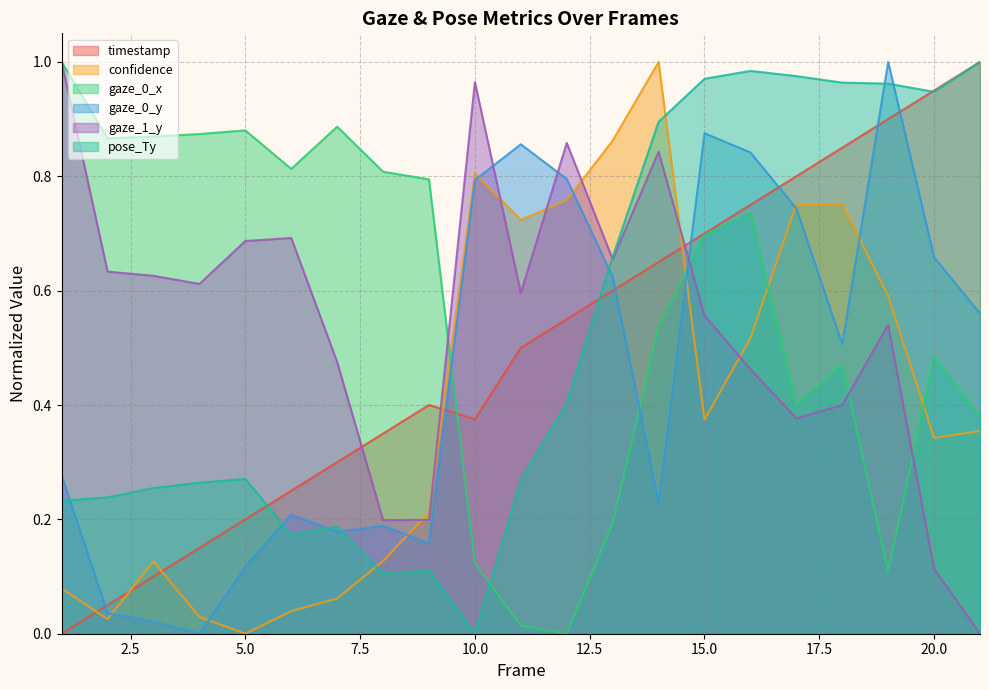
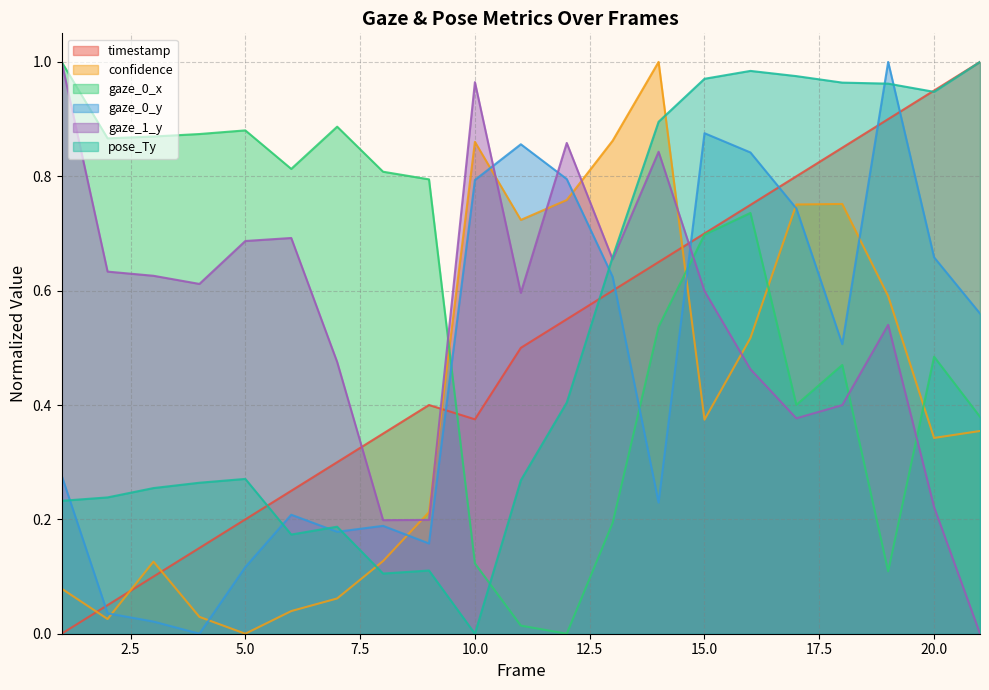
  {
    "timestamp": {
      "5.0": 0.20,
      "10.0": 0.38
    },
    "confidence": {
      "5.0": 0.00,
-     "10.0": 0.81,
+     "10.0": 0.86,
      "15.0": 0.37,
      "20.0": 0.34
    },
    "gaze_1_y": {
      "5.0": 0.69,
      "10.0": 0.96,
-     "15.0": 0.56,
-     "20.0": 0.11
+     "15.0": 0.60,
+     "20.0": 0.22
    }
  }
